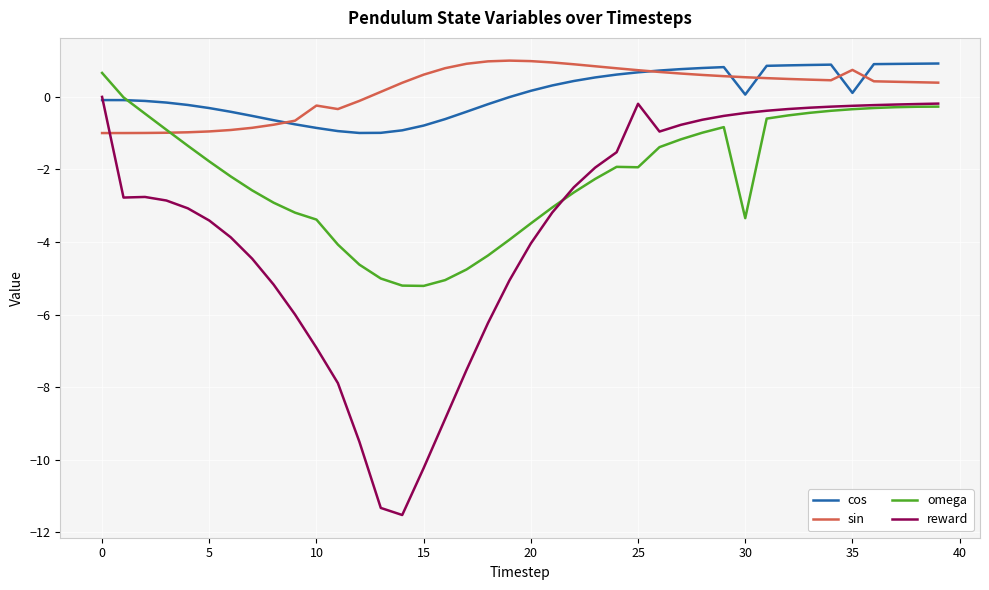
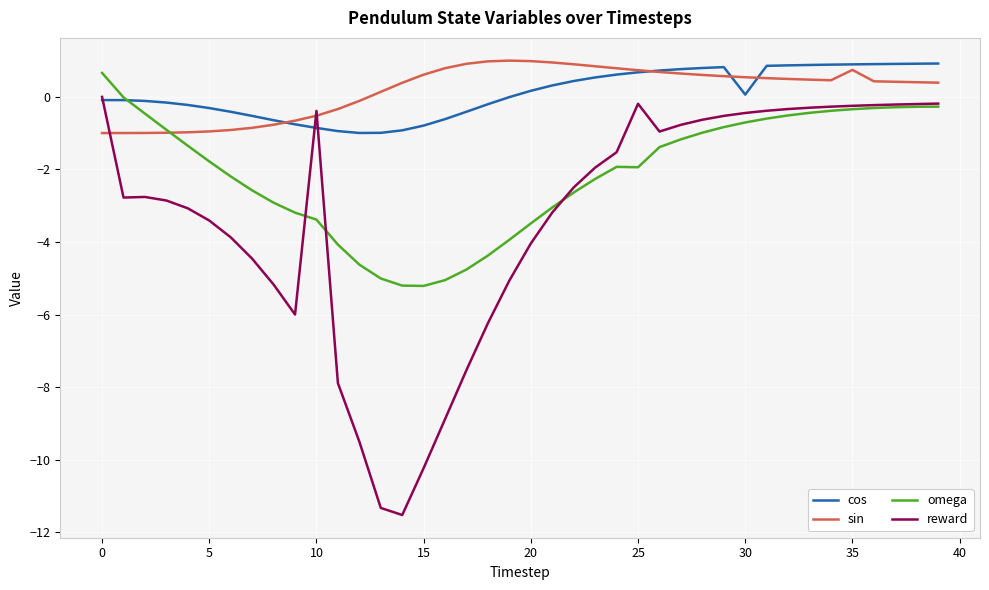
  {
    "cos": {
      "0": -0.1,
      "5": -0.3,
      "10": -0.9,
      "15": -0.8,
      "20": 0.2,
      "30": 0.1,
-     "35": 0.1
+     "35": 0.9
    },
    "sin": {
      "0": -1.0,
      "5": -1.0,
-     "10": -0.2,
+     "10": -0.5,
      "15": 0.6,
      "20": 1.0,
      "30": 0.5,
      "35": 0.7
    },
    "omega": {
      "0": 0.7,
      "5": -1.8,
      "10": -3.4,
      "15": -5.2,
      "20": -3.5,
      "25": -1.9,
-     "30": -3.3,
+     "30": -0.7,
      "35": -0.3
    },
    "reward": {
      "0": 0.0,
      "5": -3.4,
-     "10": -6.9,
+     "10": -0.4,
      "15": -10.2,
      "20": -4.0,
      "25": -0.2,
      "30": -0.4,
      "35": -0.2
    }
  }
